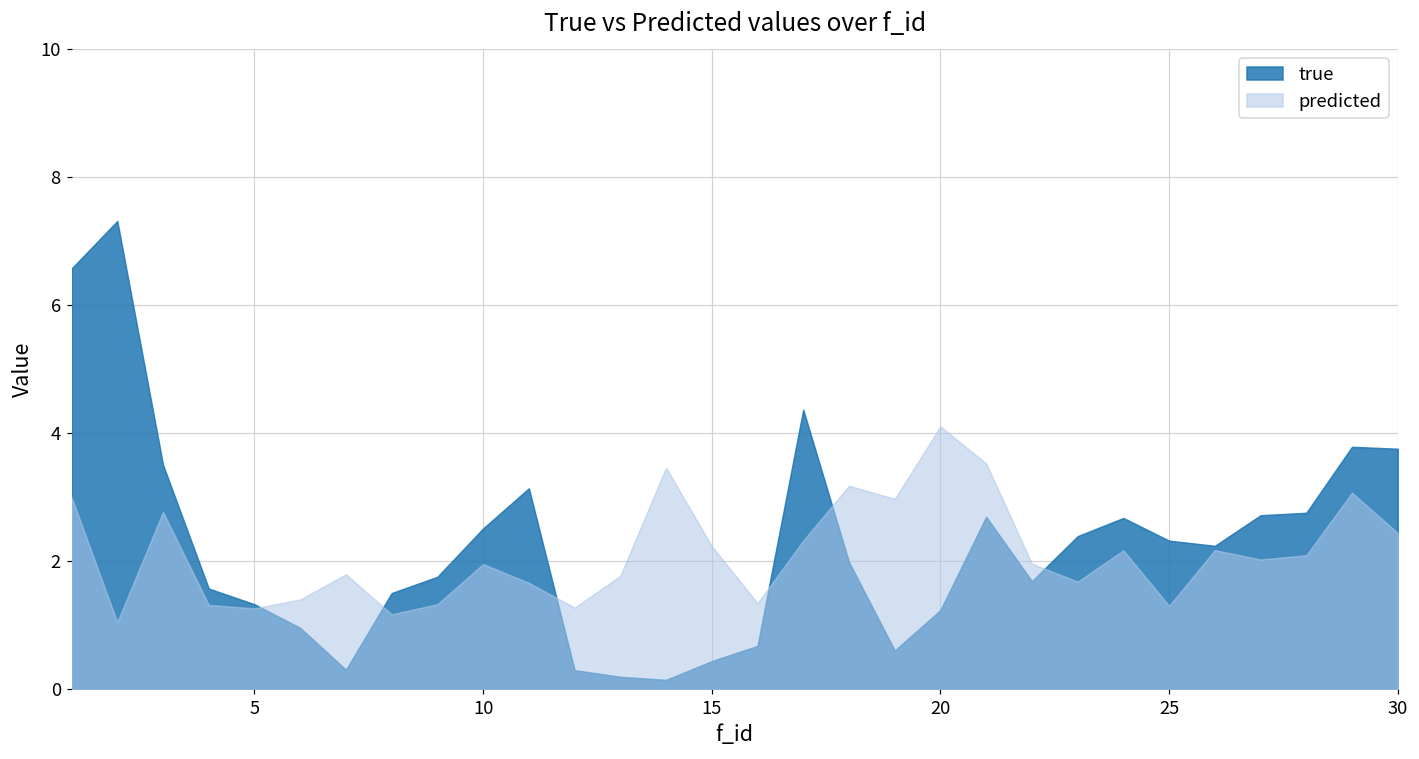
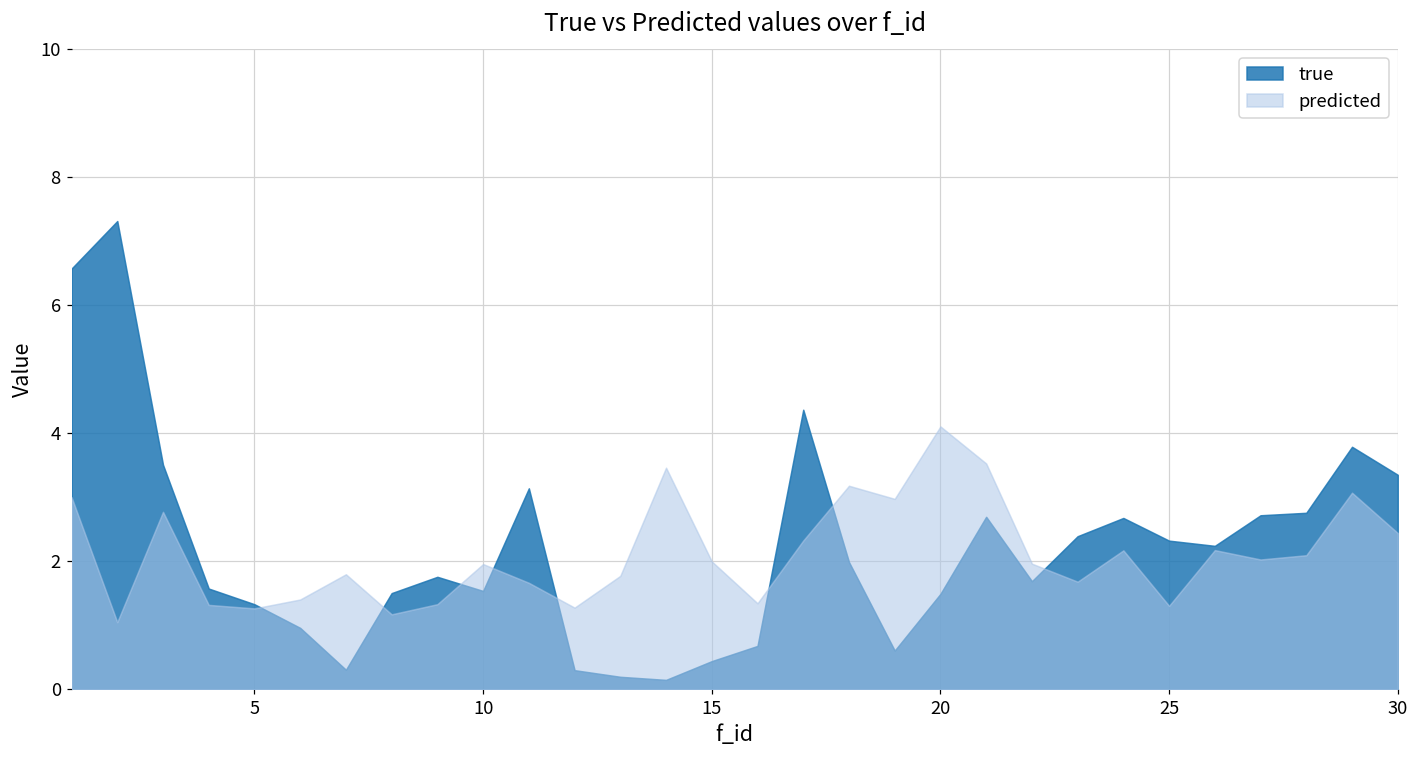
  {
    "true": {
      "5": 1.3,
-     "10": 2.5,
+     "10": 1.5,
      "15": 0.4,
-     "20": 1.2,
+     "20": 1.5,
      "25": 2.3,
-     "30": 3.8
+     "30": 3.4
    },
    "predicted": {
      "5": 1.3,
      "10": 2.0,
-     "15": 2.2,
+     "15": 2.0,
      "20": 4.1,
      "25": 1.3,
      "30": 2.4
    }
  }
